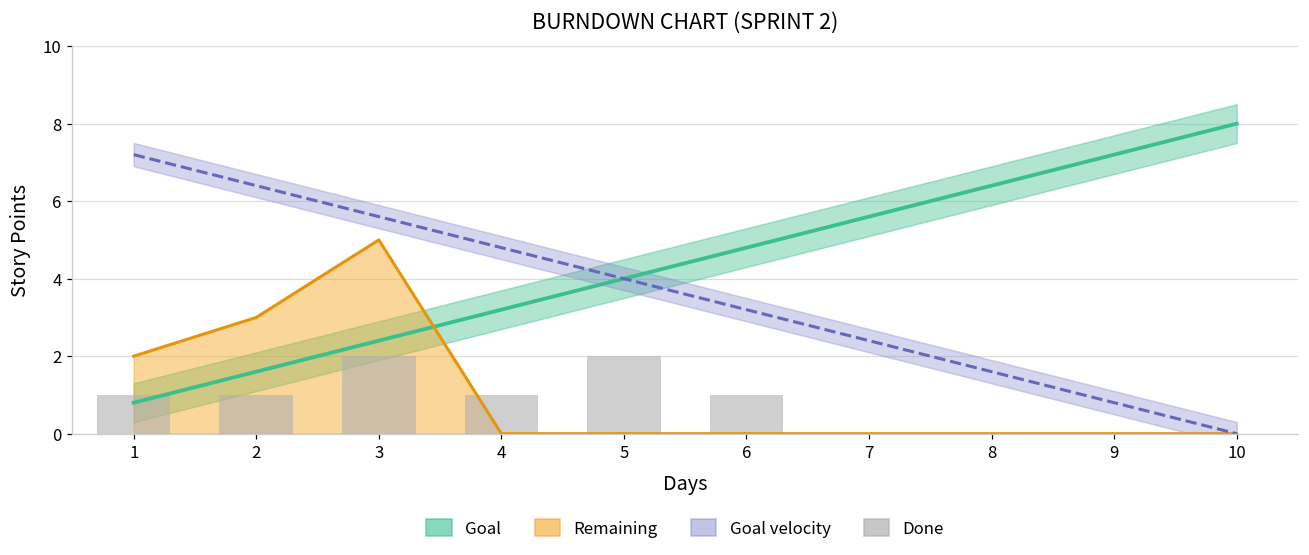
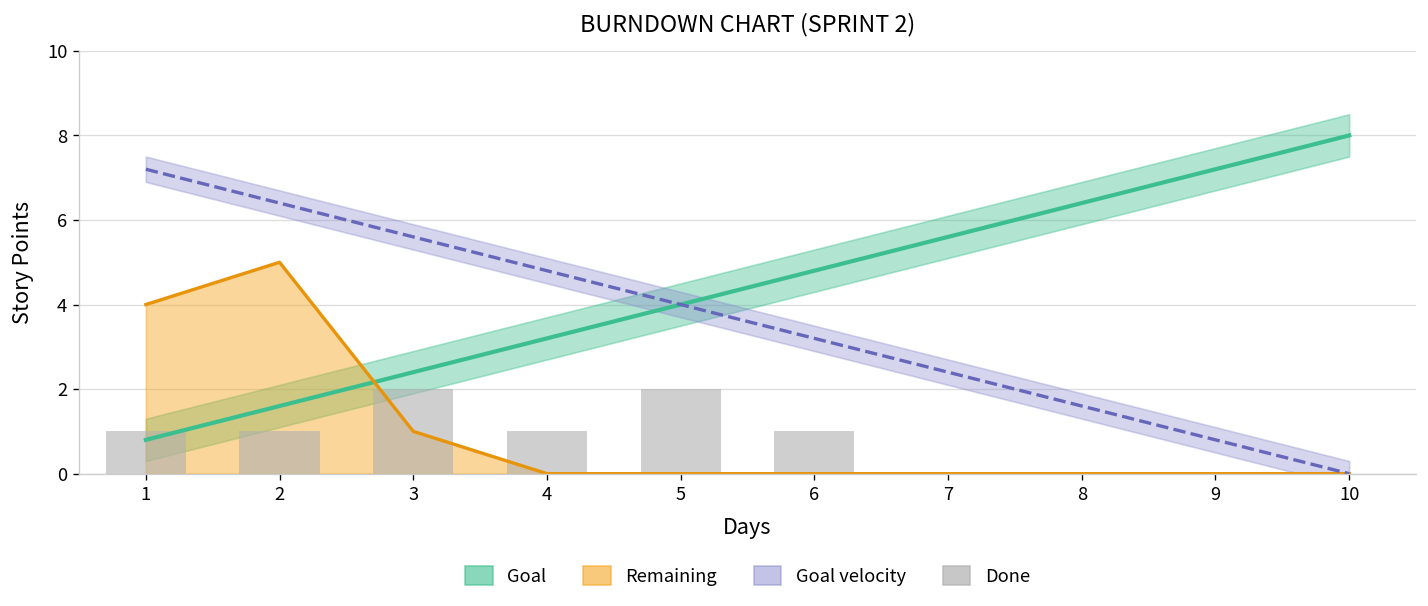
  {
    "Remaining": {
-     "1": 2,
-     "2": 3,
-     "3": 5,
+     "1": 4,
+     "2": 5,
+     "3": 1,
      "4": 0,
      "5": 0,
      "6": 0,
      "7": 0,
      "8": 0,
      "9": 0
    }
  }
